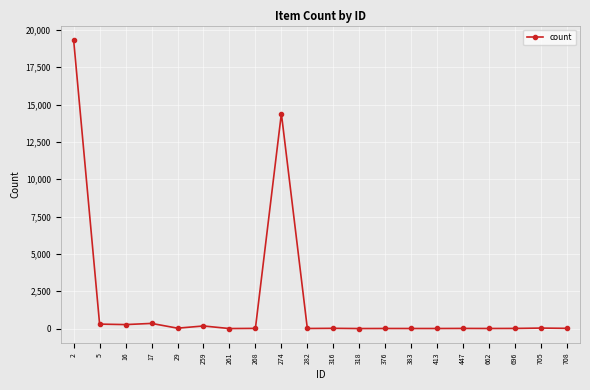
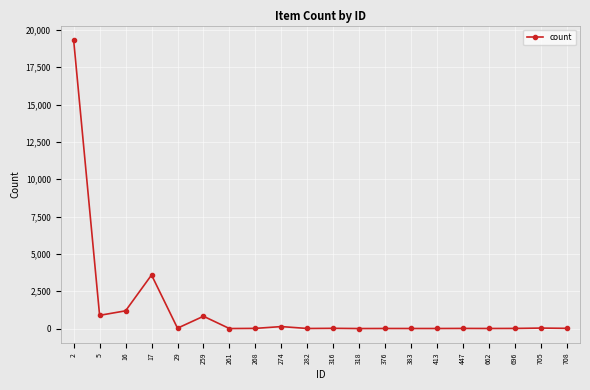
  {
    "2": "19,300",
-   "5": "300",
-   "16": "300",
-   "17": "300",
+   "5": "900",
+   "16": "1,200",
+   "17": "3,600",
    "29": "0",
-   "259": "200",
+   "259": "800",
    "261": "0",
    "268": "0",
-   "274": "14,400",
+   "274": "100",
    "282": "0",
    "316": "0",
    "318": "0",
    "376": "0",
    "383": "0",
    "413": "0",
    "447": "0",
    "662": "0",
    "696": "0",
    "705": "0",
    "708": "0"
  }
